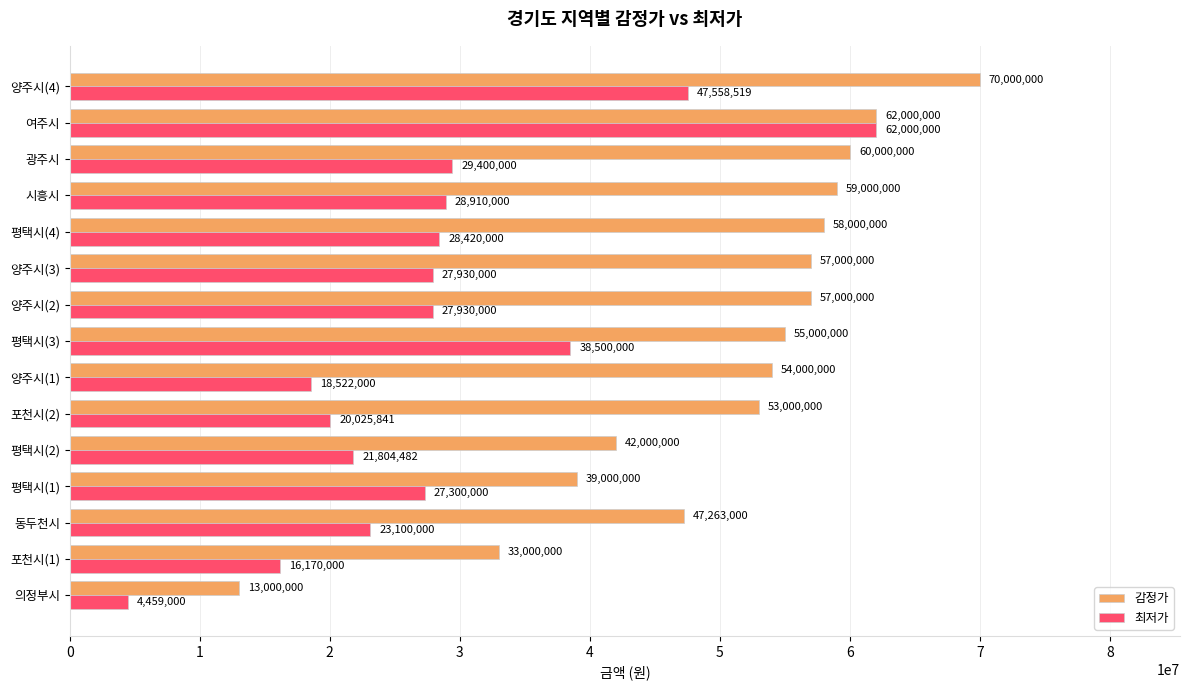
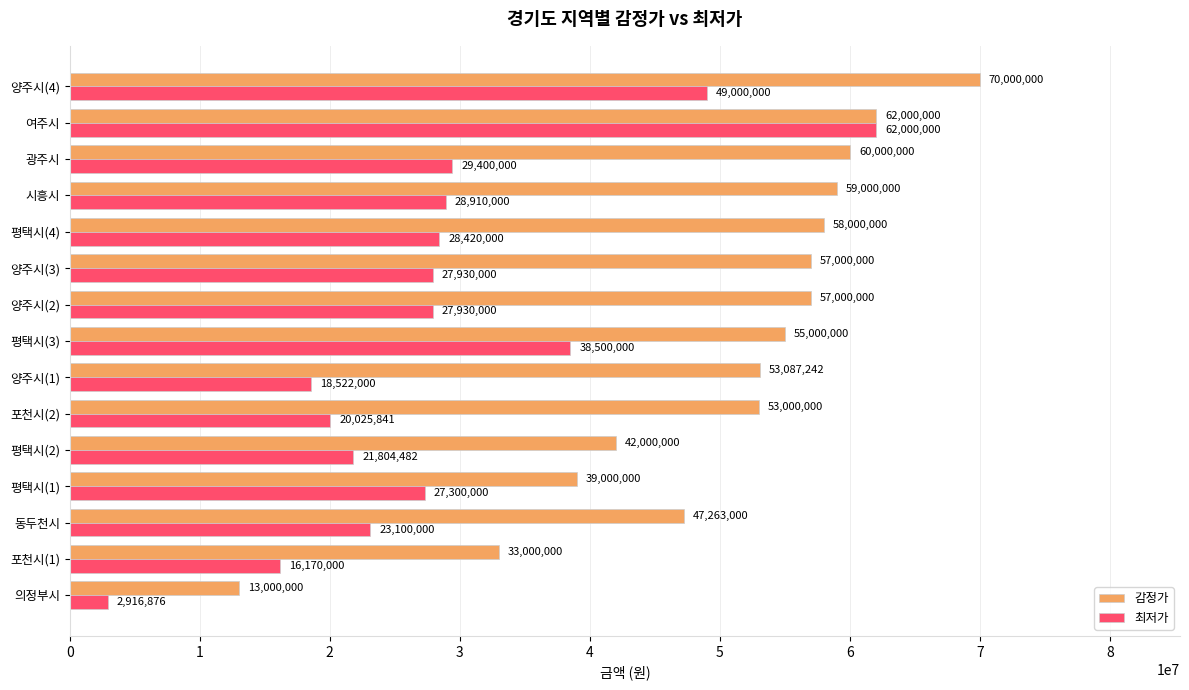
  {
    "감정가": {
      "양주시(4)": "70,000,000",
      "여주시": "62,000,000",
      "광주시": "60,000,000",
      "시흥시": "59,000,000",
      "평택시(4)": "58,000,000",
      "양주시(3)": "57,000,000",
      "양주시(2)": "57,000,000",
      "평택시(3)": "55,000,000",
-     "양주시(1)": "54,000,000",
+     "양주시(1)": "53,087,242",
      "포천시(2)": "53,000,000",
      "평택시(2)": "42,000,000",
      "평택시(1)": "39,000,000",
      "동두천시": "47,263,000",
      "포천시(1)": "33,000,000",
      "의정부시": "13,000,000"
    },
    "최저가": {
-     "양주시(4)": "47,558,519",
+     "양주시(4)": "49,000,000",
      "여주시": "62,000,000",
      "광주시": "29,400,000",
      "시흥시": "28,910,000",
      "평택시(4)": "28,420,000",
      "양주시(3)": "27,930,000",
      "양주시(2)": "27,930,000",
      "평택시(3)": "38,500,000",
      "양주시(1)": "18,522,000",
      "포천시(2)": "20,025,841",
      "평택시(2)": "21,804,482",
      "평택시(1)": "27,300,000",
      "동두천시": "23,100,000",
      "포천시(1)": "16,170,000",
-     "의정부시": "4,459,000"
+     "의정부시": "2,916,876"
    }
  }
